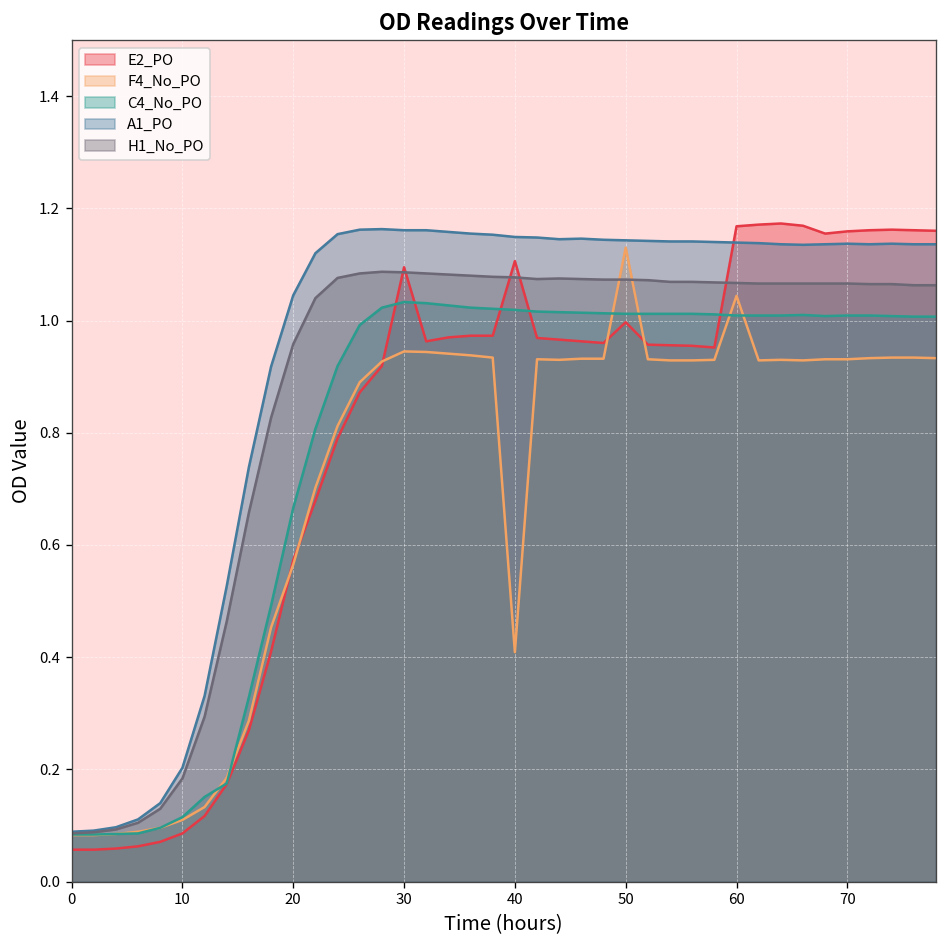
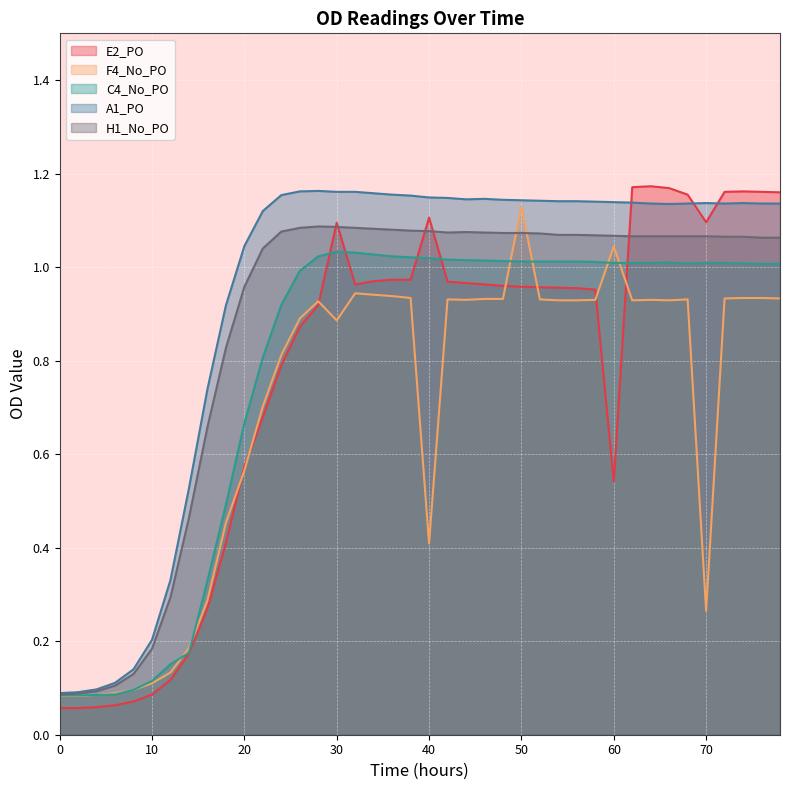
  {
    "E2_PO": {
      "0": 0.06,
      "10": 0.09,
      "20": 0.57,
      "30": 1.10,
      "40": 1.11,
-     "50": 1.00,
-     "60": 1.17,
-     "70": 1.16
+     "50": 0.96,
+     "60": 0.54,
+     "70": 1.10
    },
    "F4_No_PO": {
      "20": 0.57,
-     "30": 0.95,
+     "30": 0.89,
      "40": 0.41,
      "50": 1.13,
      "60": 1.04,
-     "70": 0.93
+     "70": 0.27
    }
  }
